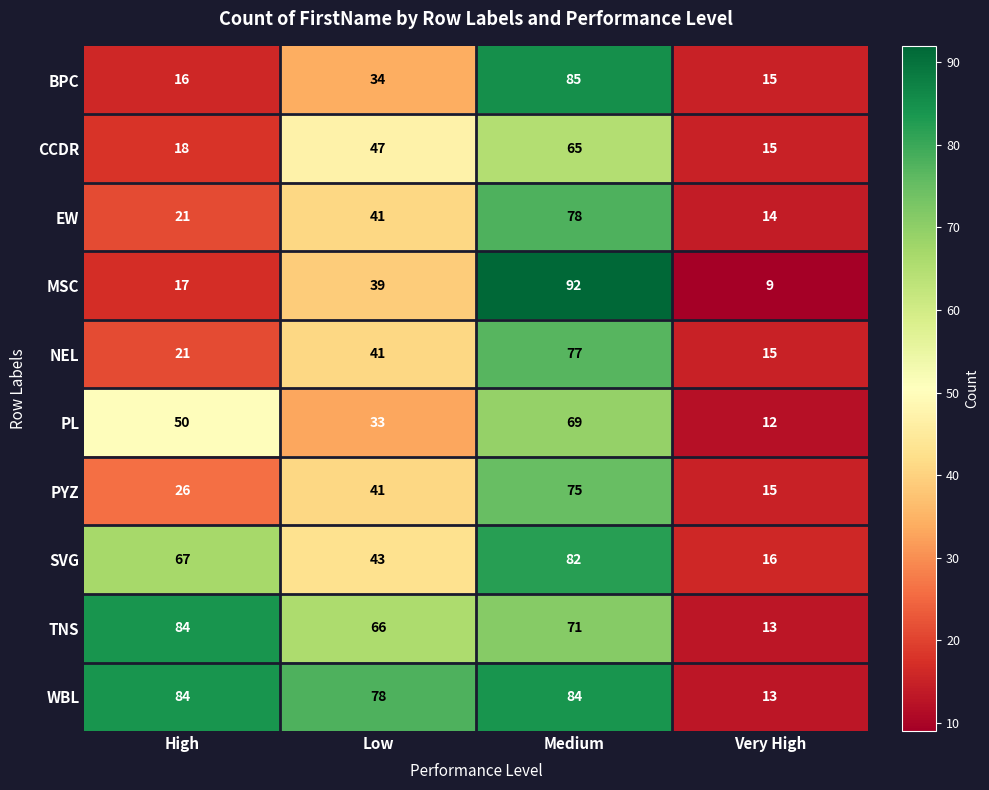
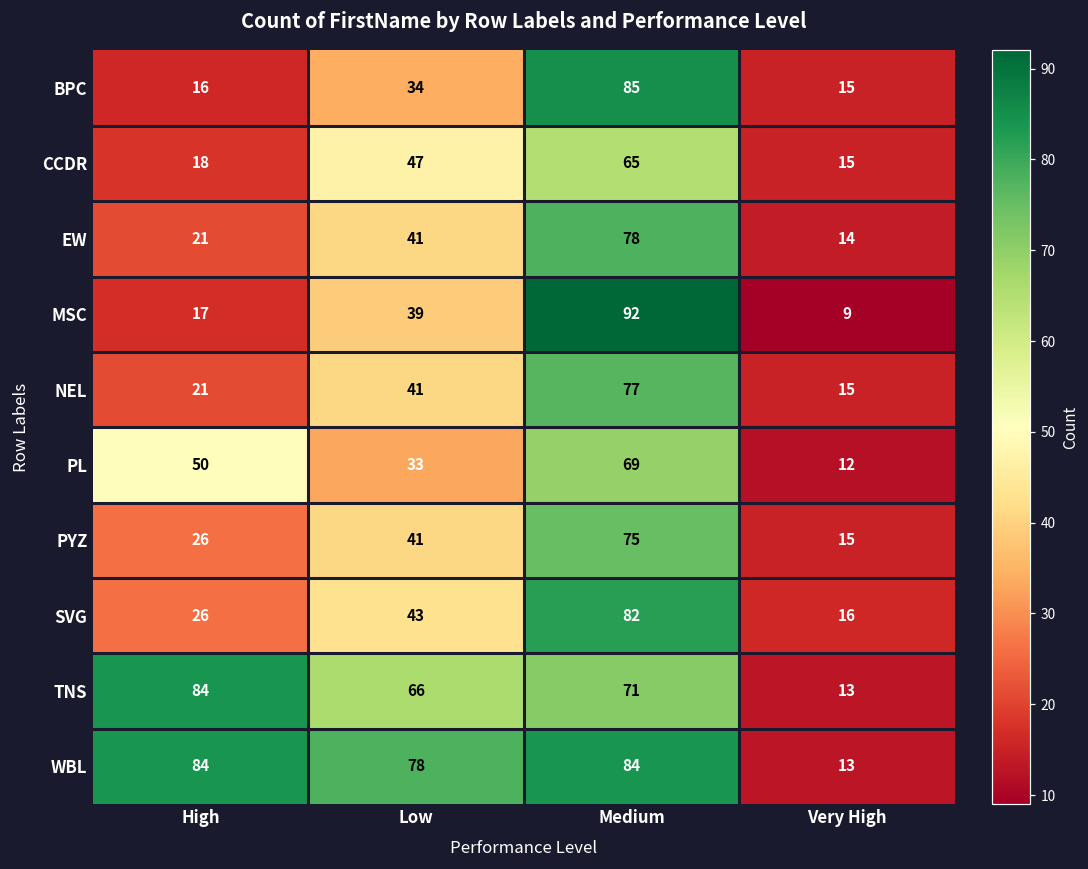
  {
    "BPC": {
      "High": 16,
      "Low": 34,
      "Medium": 85,
      "Very High": 15
    },
    "CCDR": {
      "High": 18,
      "Low": 47,
      "Medium": 65,
      "Very High": 15
    },
    "EW": {
      "High": 21,
      "Low": 41,
      "Medium": 78,
      "Very High": 14
    },
    "MSC": {
      "High": 17,
      "Low": 39,
      "Medium": 92,
      "Very High": 9
    },
    "NEL": {
      "High": 21,
      "Low": 41,
      "Medium": 77,
      "Very High": 15
    },
    "PL": {
      "High": 50,
      "Low": 33,
      "Medium": 69,
      "Very High": 12
    },
    "PYZ": {
      "High": 26,
      "Low": 41,
      "Medium": 75,
      "Very High": 15
    },
    "SVG": {
-     "High": 67,
+     "High": 26,
      "Low": 43,
      "Medium": 82,
      "Very High": 16
    },
    "TNS": {
      "High": 84,
      "Low": 66,
      "Medium": 71,
      "Very High": 13
    },
    "WBL": {
      "High": 84,
      "Low": 78,
      "Medium": 84,
      "Very High": 13
    }
  }
